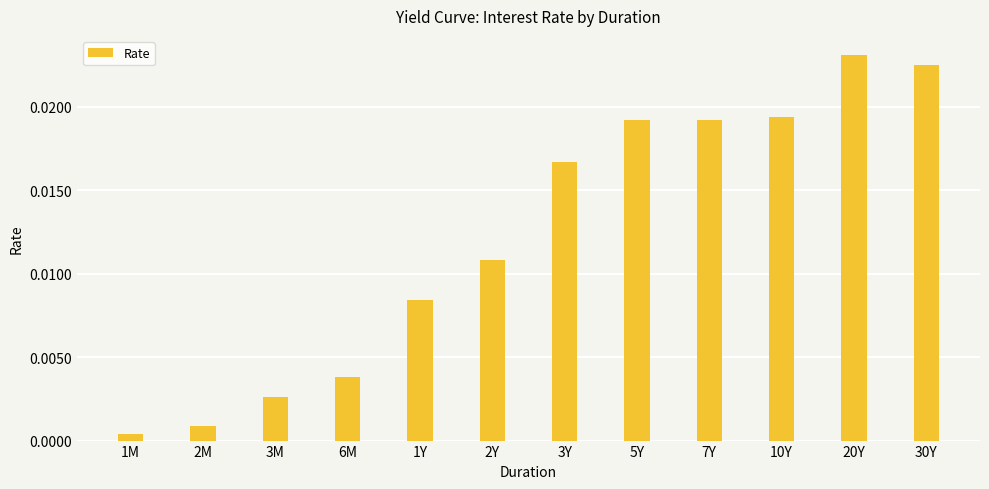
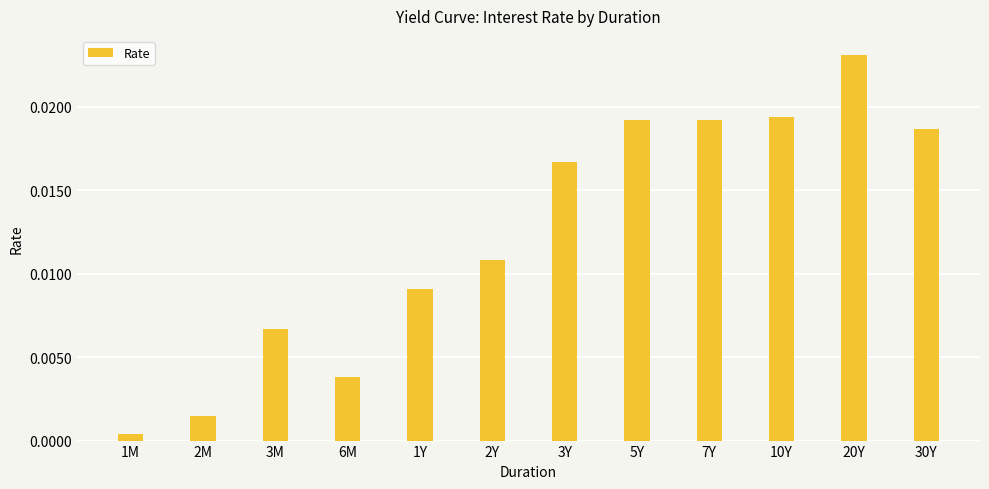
  {
    "1M": 0.0004,
-   "2M": 0.0009,
-   "3M": 0.0026,
+   "2M": 0.0015,
+   "3M": 0.0067,
    "6M": 0.0038,
-   "1Y": 0.0084,
+   "1Y": 0.0091,
    "2Y": 0.0108,
    "3Y": 0.0167,
    "5Y": 0.0192,
    "7Y": 0.0192,
    "10Y": 0.0194,
    "20Y": 0.0231,
-   "30Y": 0.0225
+   "30Y": 0.0187
  }
